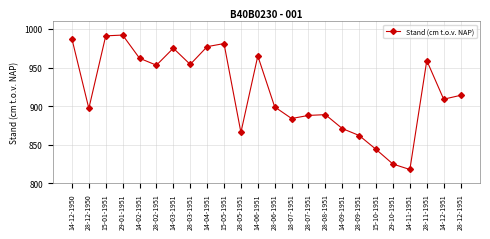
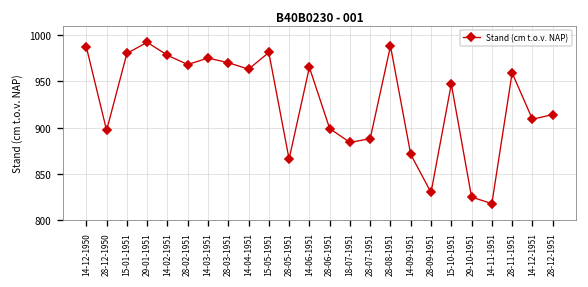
  {
    "14-12-1950": 990,
    "28-12-1950": 900,
-   "15-01-1951": 990,
+   "15-01-1951": 980,
    "29-01-1951": 990,
-   "14-02-1951": 960,
-   "28-02-1951": 950,
+   "14-02-1951": 980,
+   "28-02-1951": 970,
    "14-03-1951": 980,
-   "28-03-1951": 950,
-   "14-04-1951": 980,
+   "28-03-1951": 970,
+   "14-04-1951": 960,
    "15-05-1951": 980,
    "28-05-1951": 870,
    "14-06-1951": 970,
    "28-06-1951": 900,
    "18-07-1951": 880,
    "28-07-1951": 890,
-   "28-08-1951": 890,
+   "28-08-1951": 990,
    "14-09-1951": 870,
-   "28-09-1951": 860,
-   "15-10-1951": 840,
+   "28-09-1951": 830,
+   "15-10-1951": 950,
    "29-10-1951": 830,
    "14-11-1951": 820,
    "28-11-1951": 960,
    "14-12-1951": 910,
    "28-12-1951": 910
  }
